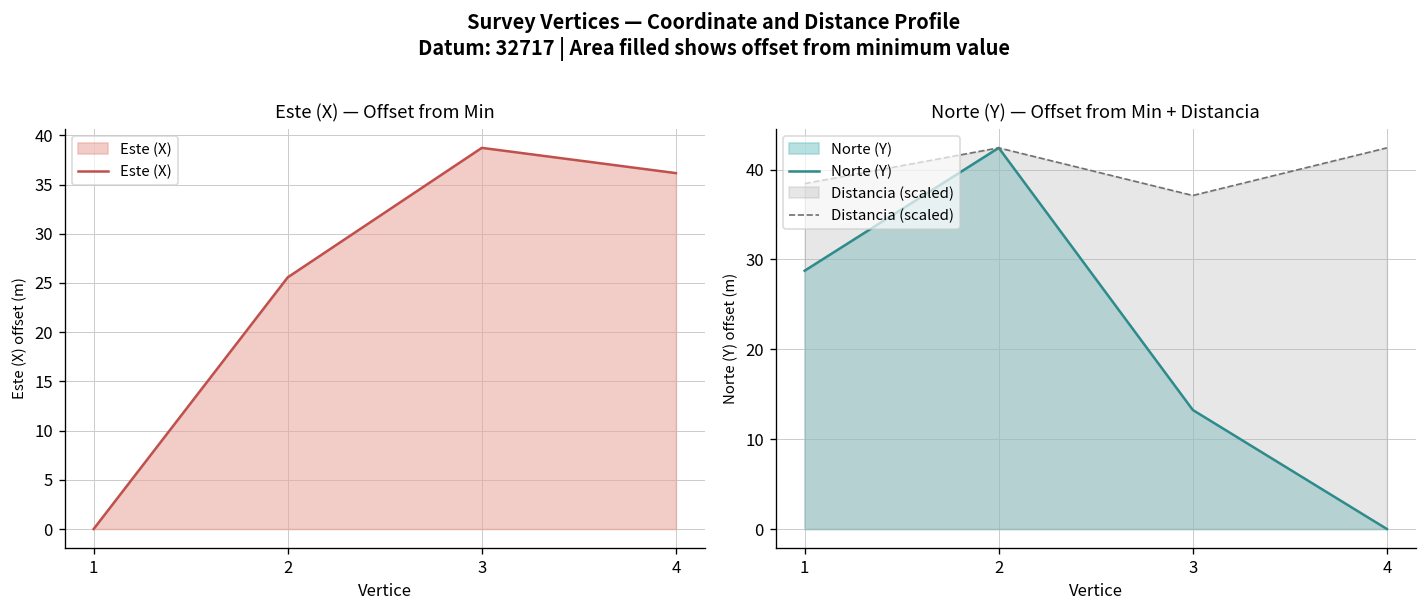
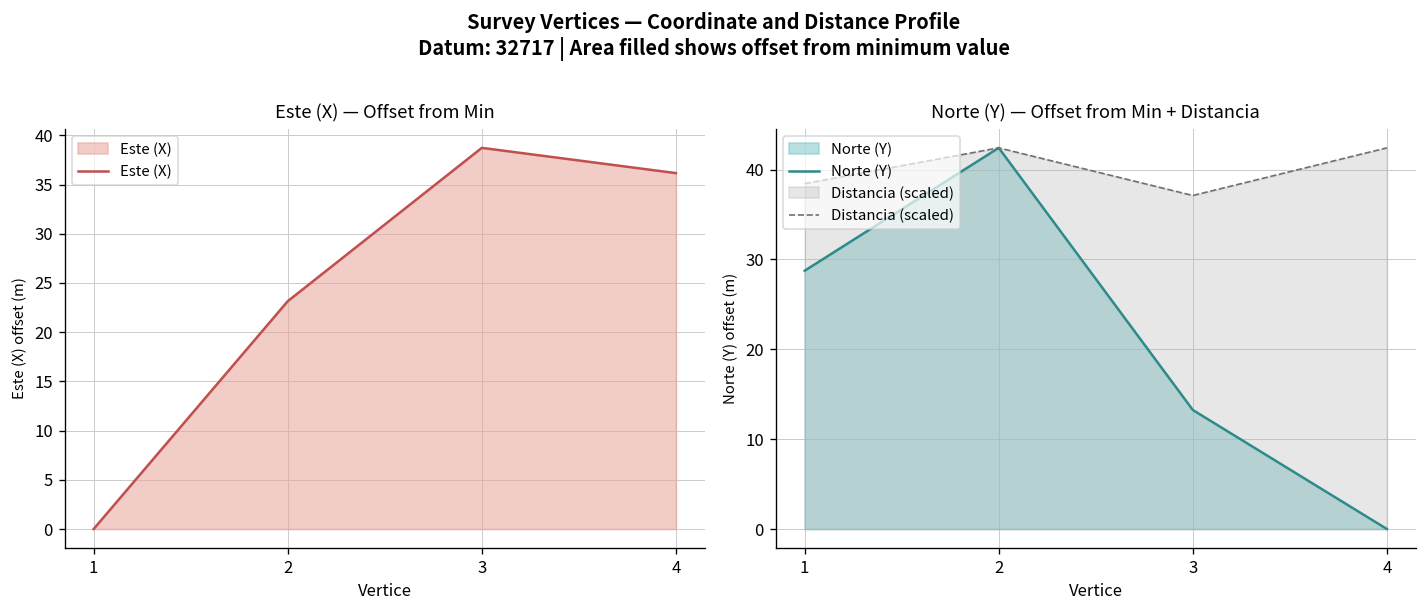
  {
    "Este (X) — Offset from Min": {
      "1": 0,
-     "2": 26,
+     "2": 23,
      "3": 39,
      "4": 36
    }
  }
